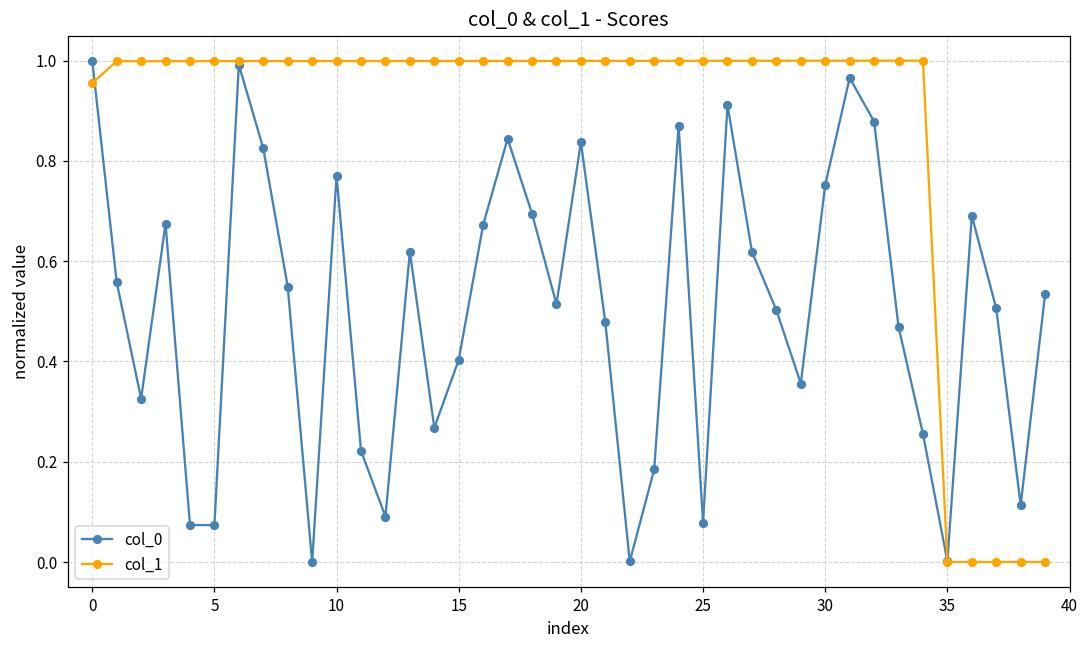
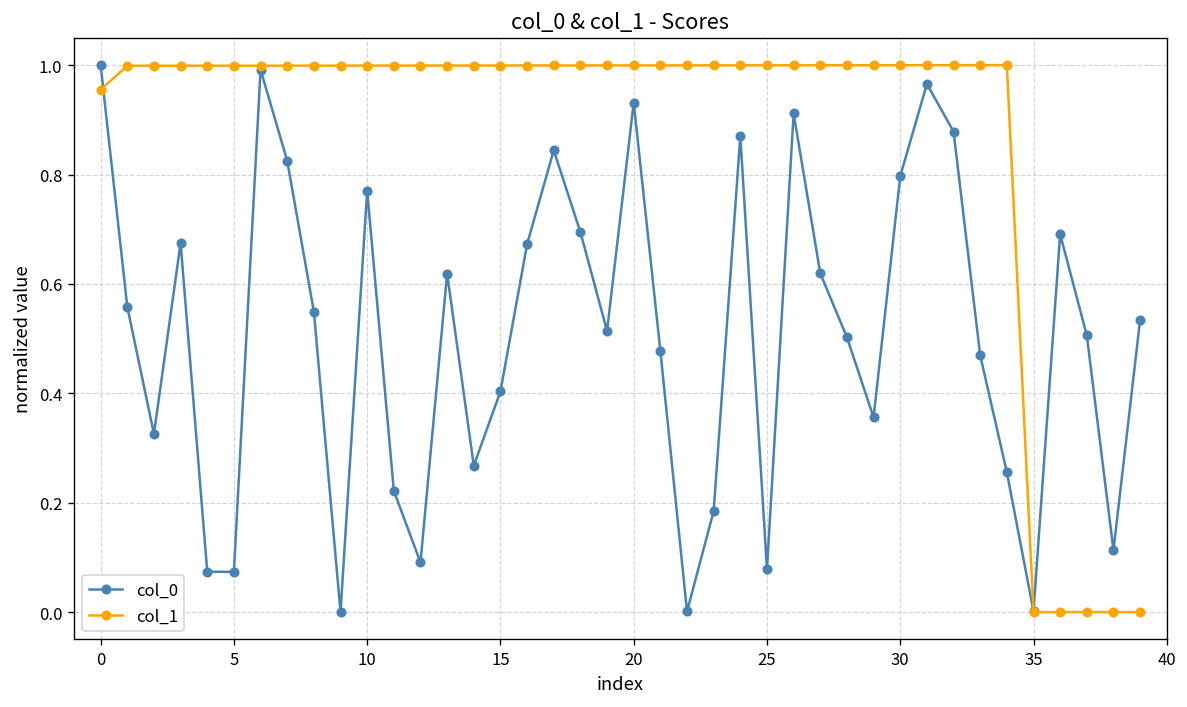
  {
    "col_0": {
      "0": 1.00,
      "5": 0.07,
      "10": 0.77,
      "15": 0.40,
-     "20": 0.84,
+     "20": 0.93,
      "25": 0.08,
-     "30": 0.75
+     "30": 0.80
    },
    "col_1": {
      "0": 0.96,
      "5": 1.00,
      "10": 1.00,
      "15": 1.00,
      "20": 1.00,
      "25": 1.00,
      "30": 1.00
    }
  }
